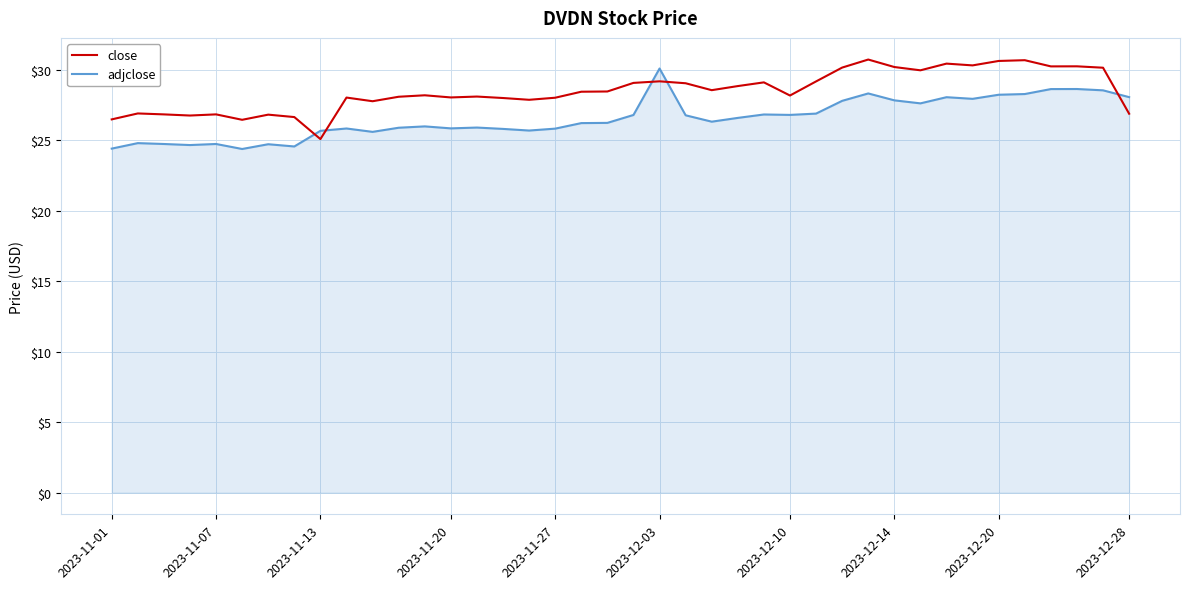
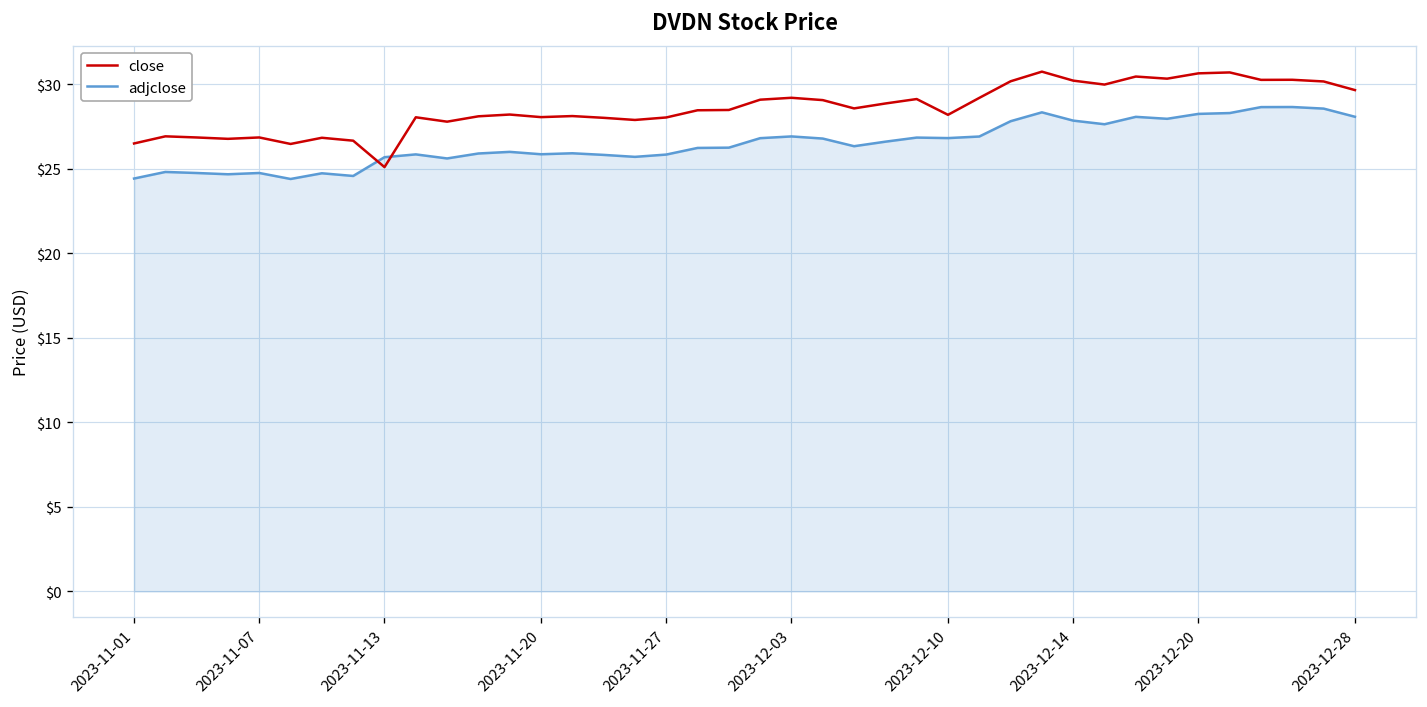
  {
    "close": {
      "2023-11-01": "$26.5",
      "2023-11-07": "$26.9",
      "2023-11-13": "$25.1",
      "2023-11-20": "$28.1",
      "2023-11-27": "$28.0",
      "2023-12-03": "$29.2",
      "2023-12-10": "$28.2",
      "2023-12-14": "$30.2",
      "2023-12-20": "$30.6",
-     "2023-12-28": "$26.9"
+     "2023-12-28": "$29.7"
    },
    "adjclose": {
      "2023-11-01": "$24.4",
      "2023-11-07": "$24.7",
      "2023-11-13": "$25.7",
      "2023-11-20": "$25.9",
      "2023-11-27": "$25.8",
-     "2023-12-03": "$30.1",
+     "2023-12-03": "$26.9",
      "2023-12-10": "$26.8",
      "2023-12-14": "$27.8",
      "2023-12-20": "$28.2",
      "2023-12-28": "$28.1"
    }
  }
